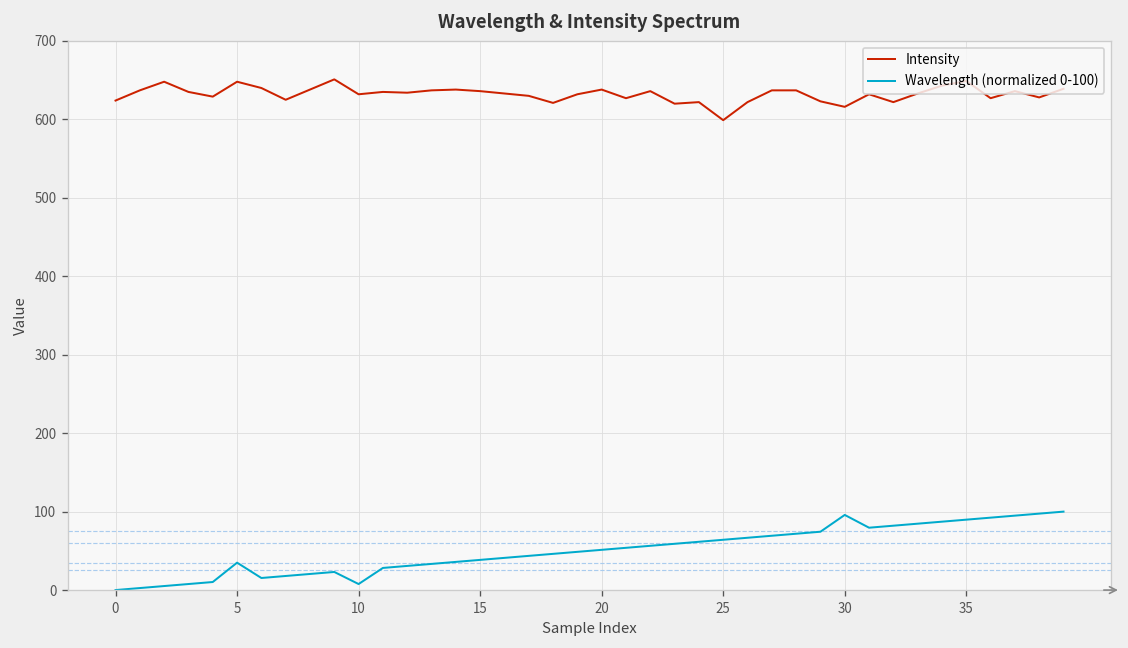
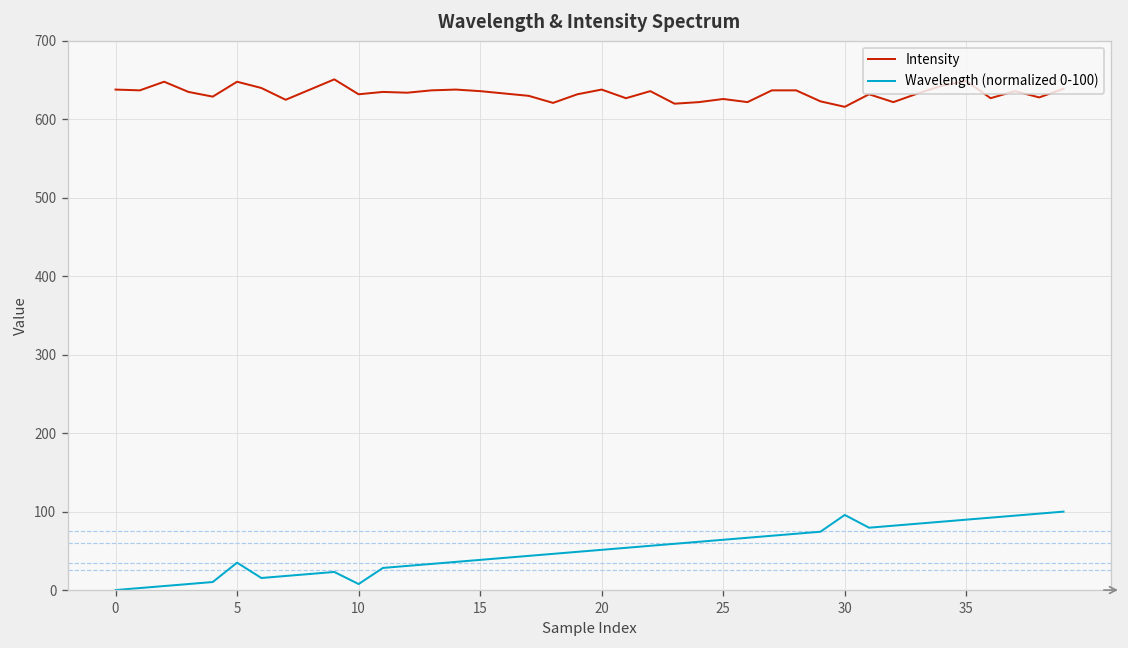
  {
    "Intensity": {
-     "0": 620,
+     "0": 640,
      "5": 650,
      "10": 630,
      "15": 640,
      "20": 640,
-     "25": 600,
+     "25": 630,
      "30": 620
    },
    "Wavelength (normalized 0-100)": {
      "0": 0,
      "5": 30,
      "10": 10,
      "15": 40,
      "20": 50,
      "25": 60,
      "30": 100,
      "35": 90
    }
  }
